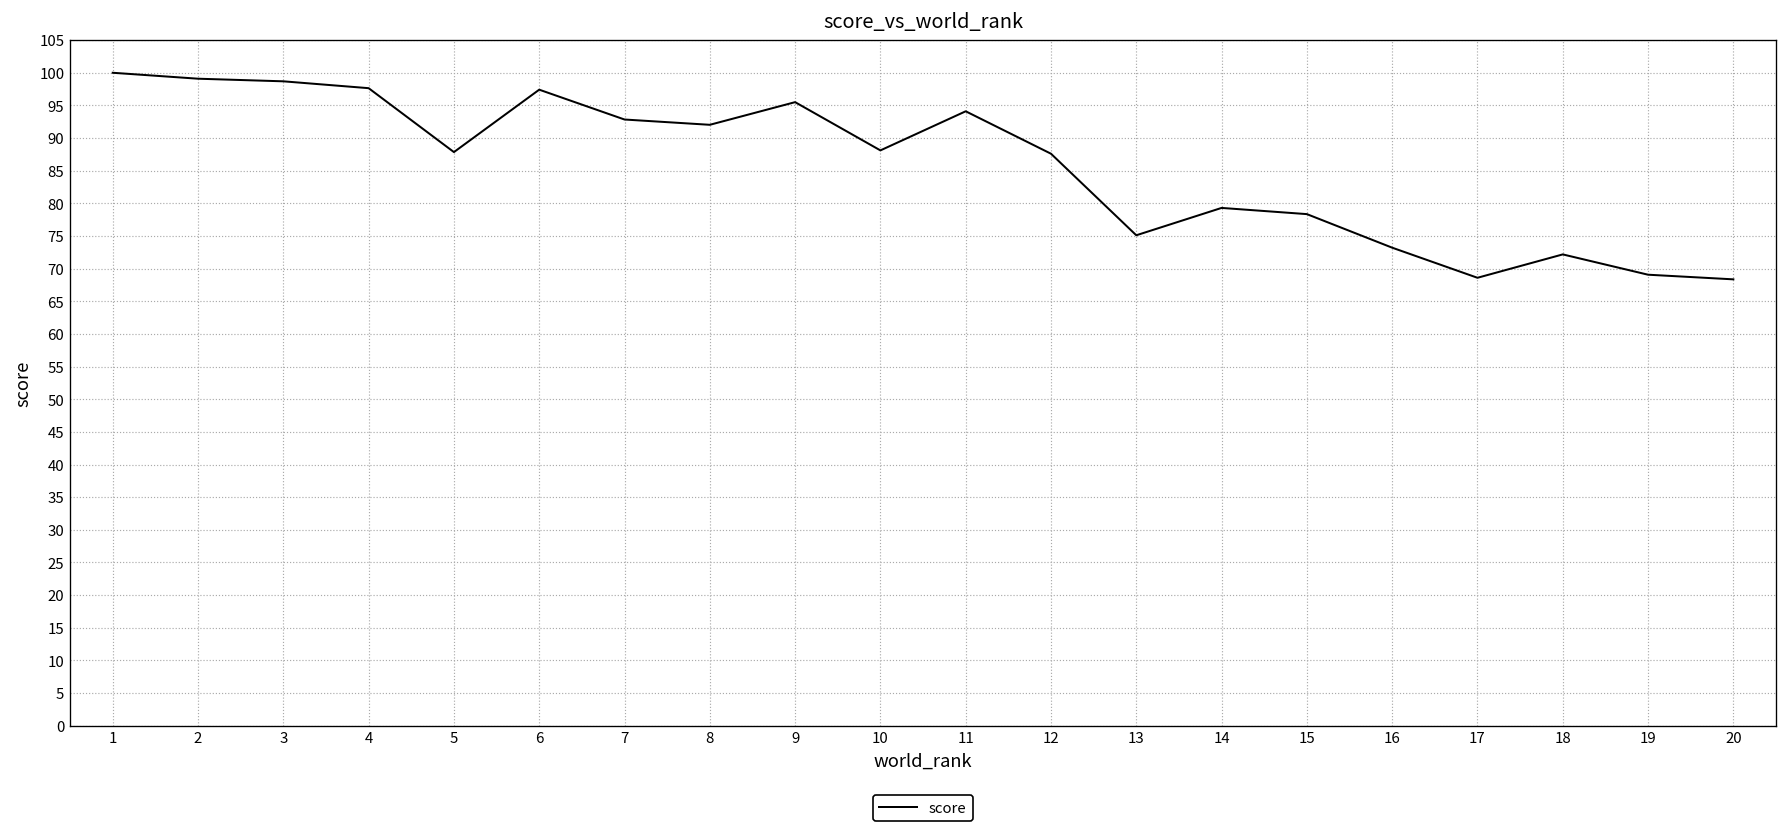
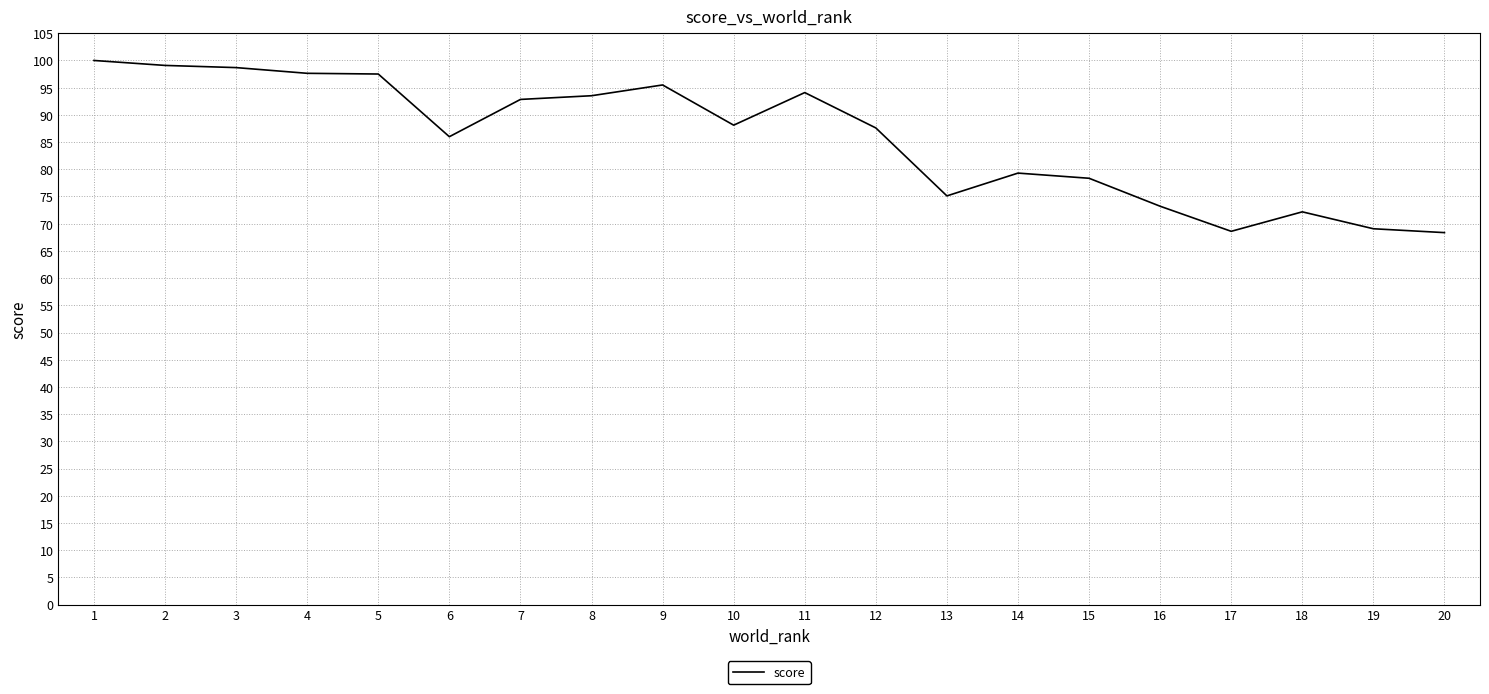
  {
    "1": 100,
    "2": 99,
    "3": 99,
    "4": 98,
-   "5": 88,
-   "6": 97,
+   "5": 98,
+   "6": 86,
    "7": 93,
-   "8": 92,
+   "8": 94,
    "9": 96,
    "10": 88,
    "11": 94,
    "12": 88,
    "13": 75,
    "14": 79,
    "15": 78,
    "16": 73,
    "17": 69,
    "18": 72,
    "19": 69,
    "20": 68
  }
